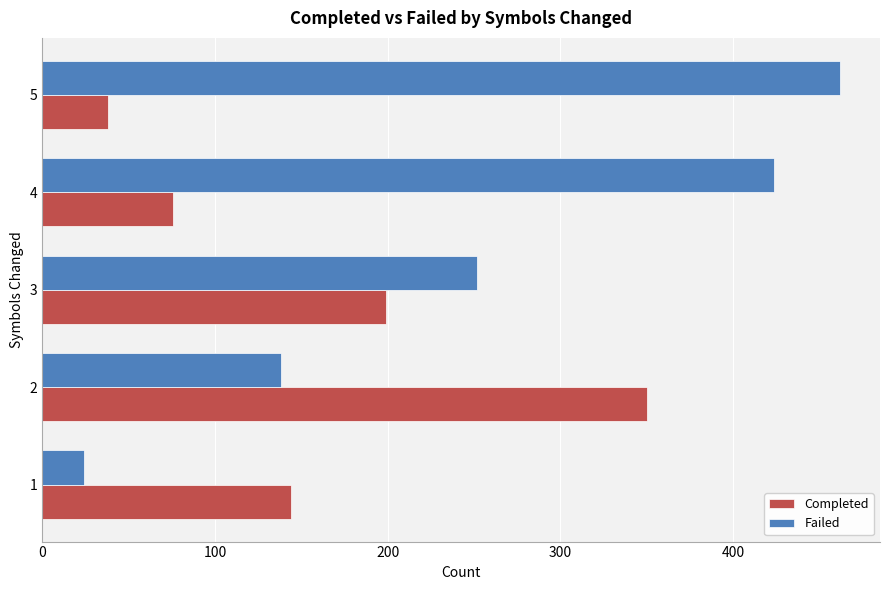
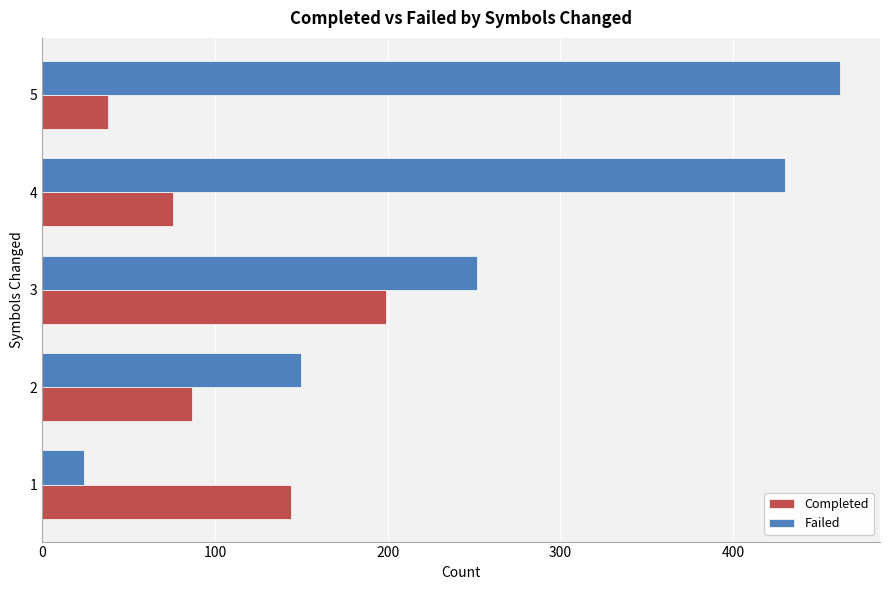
  {
    "Completed": {
      "5": 38,
      "4": 76,
      "3": 199,
-     "2": 350,
+     "2": 87,
      "1": 144
    },
    "Failed": {
      "5": 462,
-     "4": 424,
+     "4": 430,
      "3": 252,
-     "2": 138,
+     "2": 150,
      "1": 24
    }
  }
